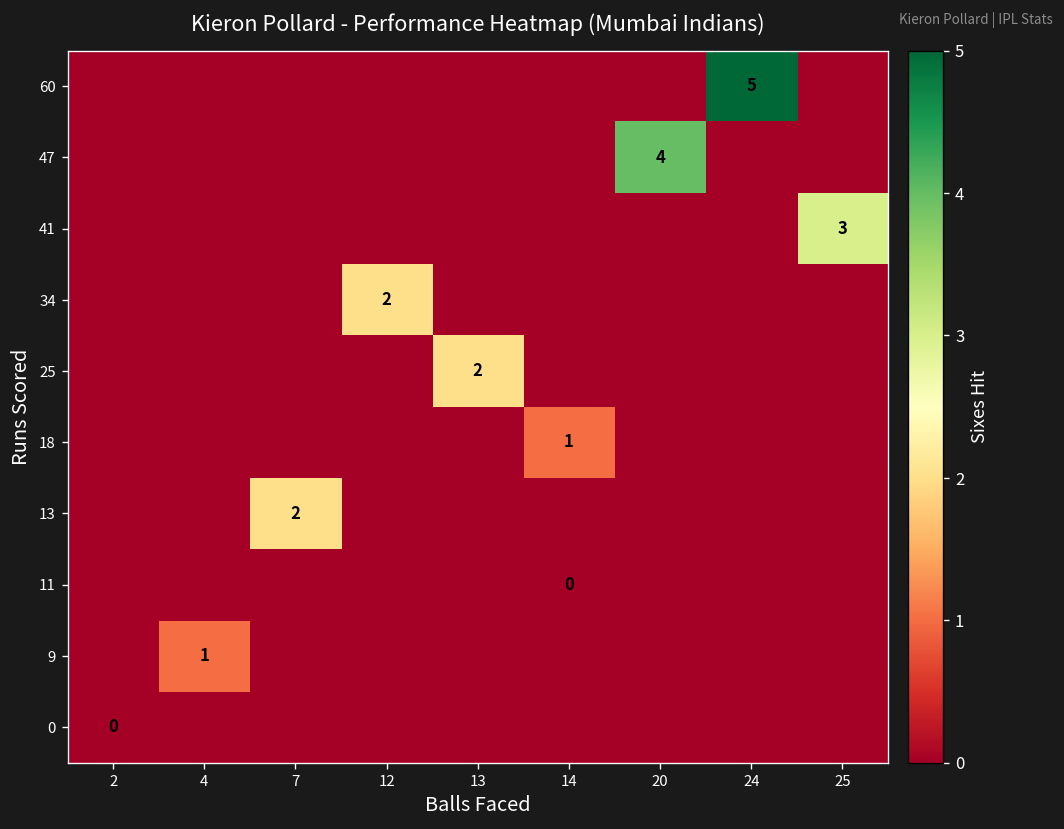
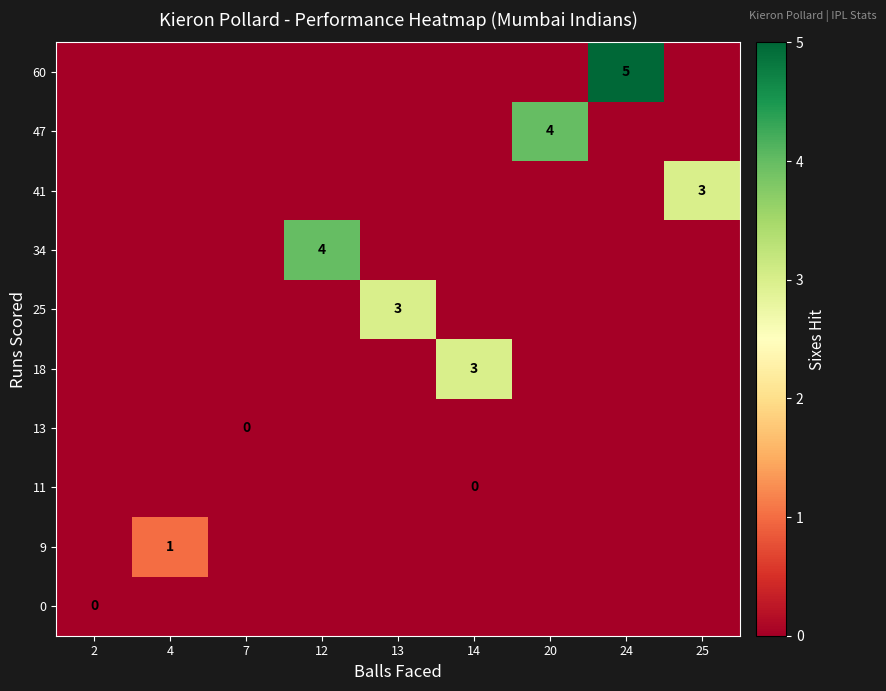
  {
    "60": {
      "24": 5
    },
    "47": {
      "20": 4
    },
    "41": {
      "25": 3
    },
    "34": {
-     "12": 2
+     "12": 4
    },
    "25": {
-     "13": 2
+     "13": 3
    },
    "18": {
-     "14": 1
+     "14": 3
    },
    "13": {
-     "7": 2
+     "7": 0
    },
    "11": {
      "14": 0
    },
    "9": {
      "4": 1
    },
    "0": {
      "2": 0
    }
  }
